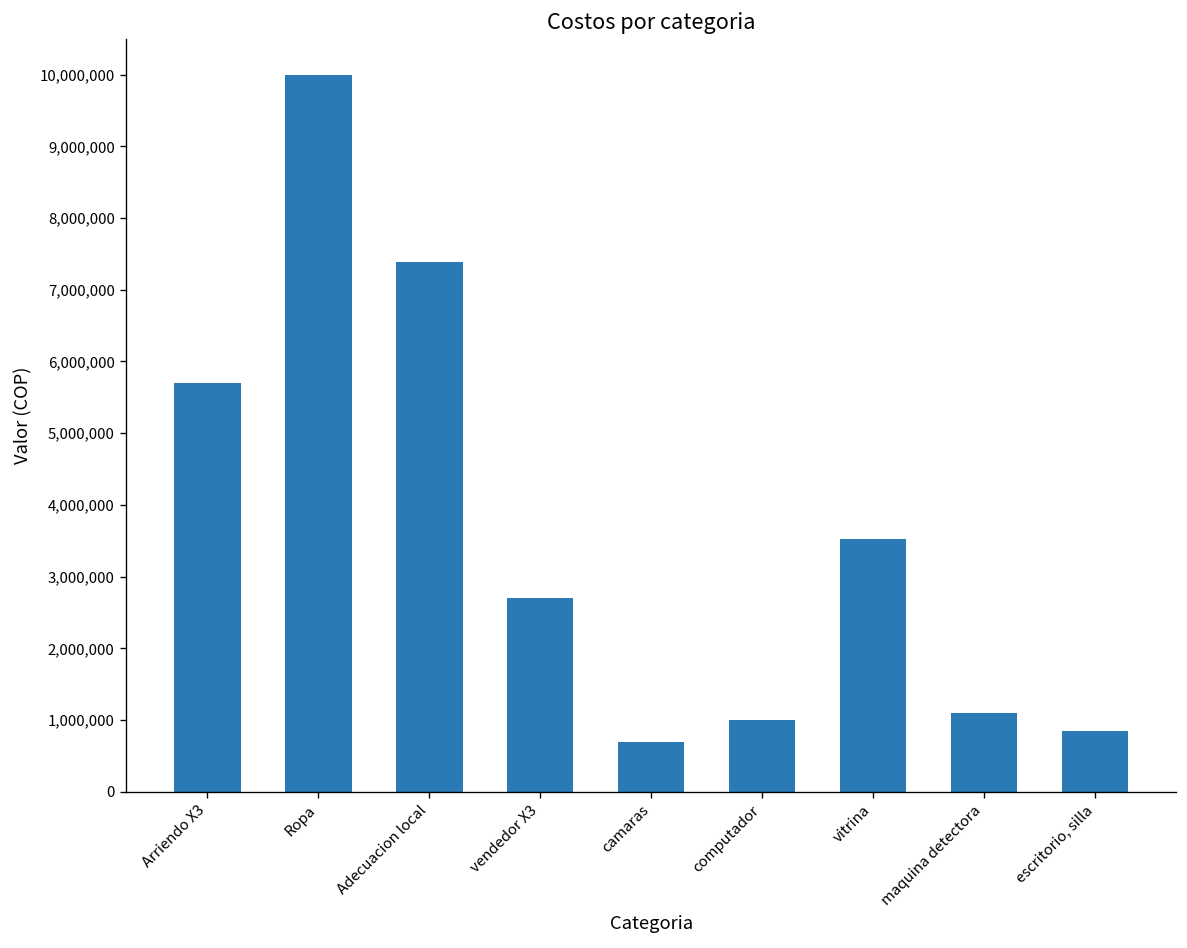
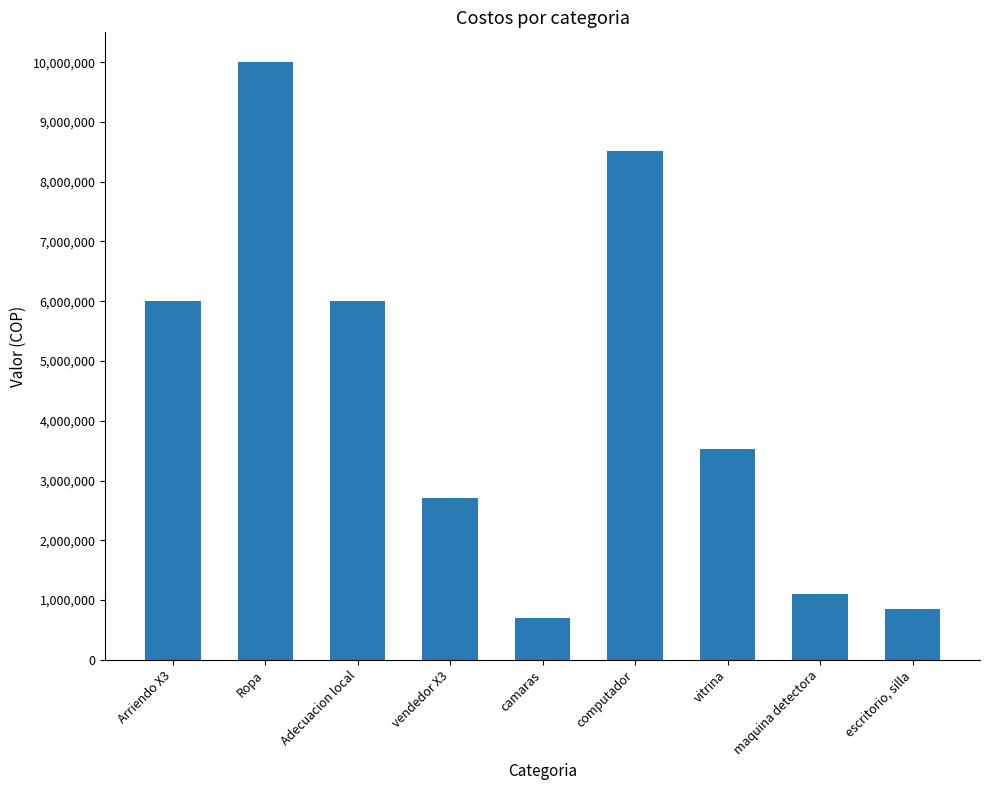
  {
-   "Arriendo X3": "5,700,000",
+   "Arriendo X3": "6,000,000",
    "Ropa": "10,000,000",
-   "Adecuacion local": "7,400,000",
+   "Adecuacion local": "6,000,000",
    "vendedor X3": "2,700,000",
    "camaras": "700,000",
-   "computador": "1,000,000",
+   "computador": "8,500,000",
    "vitrina": "3,500,000",
    "maquina detectora": "1,100,000",
    "escritorio, silla": "800,000"
  }
